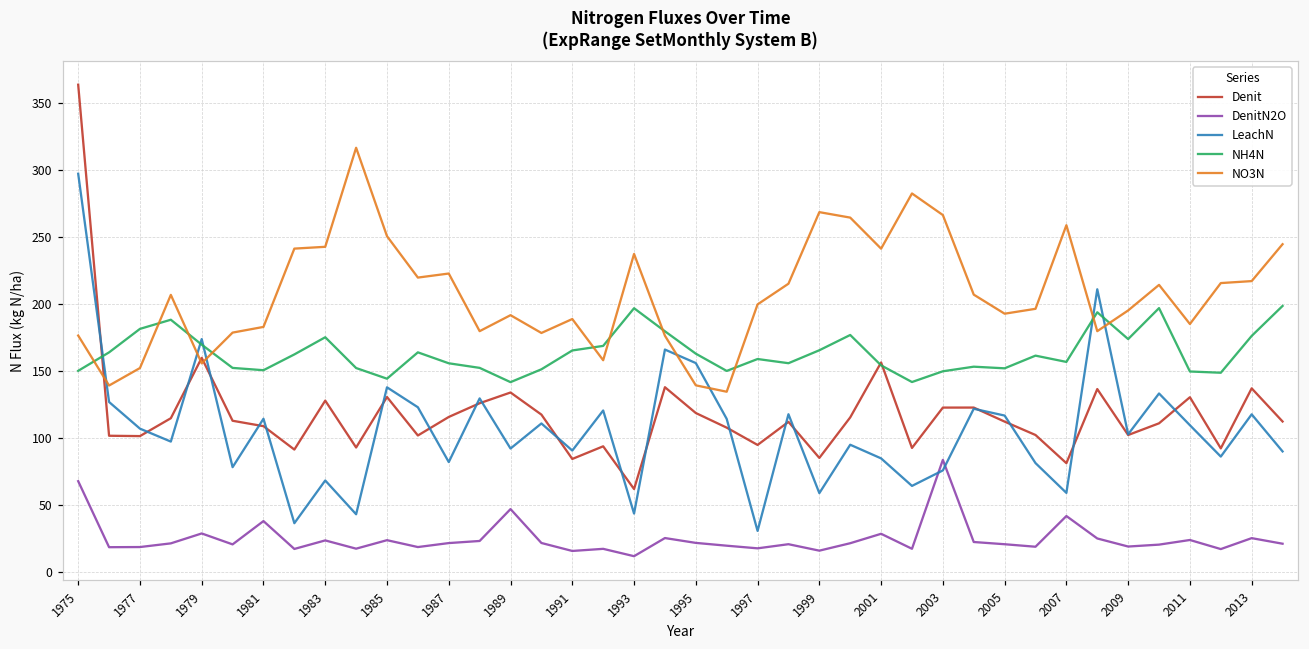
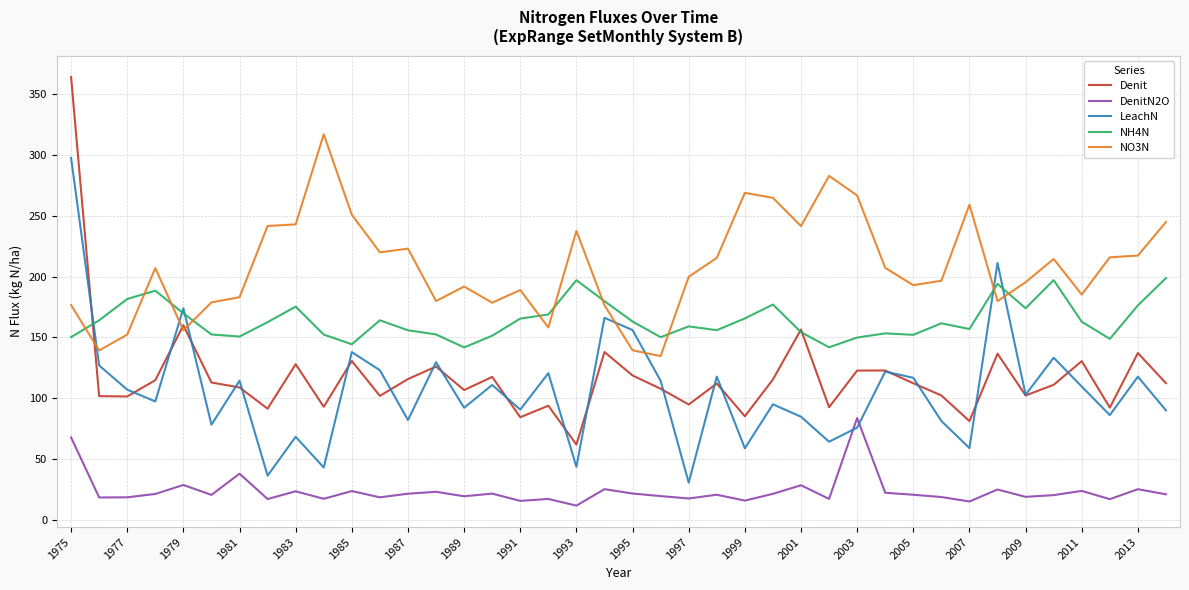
  {
    "Denit": {
      "1975": 364,
      "1977": 102,
      "1979": 160,
      "1981": 109,
      "1983": 128,
      "1985": 131,
      "1987": 116,
-     "1989": 134,
+     "1989": 107,
      "1991": 85,
      "1993": 62,
      "1995": 119,
      "1997": 95,
      "1999": 85,
      "2001": 156,
      "2003": 123,
      "2005": 112,
      "2007": 81,
      "2011": 131,
      "2013": 137
    },
    "DenitN2O": {
      "1975": 68,
      "1977": 19,
      "1979": 29,
      "1981": 38,
      "1983": 24,
      "1985": 24,
      "1987": 22,
-     "1989": 47,
+     "1989": 20,
      "1991": 16,
      "1993": 12,
      "1995": 22,
      "1997": 18,
      "1999": 16,
      "2001": 29,
      "2003": 84,
      "2005": 21,
-     "2007": 42,
+     "2007": 15,
      "2009": 19,
      "2011": 24,
      "2013": 25
    },
    "LeachN": {
      "1975": 297,
      "1977": 107,
      "1979": 174,
      "1981": 115,
      "1983": 68,
      "1985": 138,
      "1987": 82,
      "1989": 92,
      "1991": 91,
      "1993": 44,
      "1995": 156,
      "1997": 31,
      "1999": 59,
      "2001": 85,
      "2003": 76,
      "2005": 117,
      "2007": 59,
      "2011": 110,
      "2013": 118
    },
    "NH4N": {
      "1975": 150,
      "1977": 182,
      "1979": 170,
      "1981": 151,
      "1983": 175,
      "1985": 144,
      "1987": 156,
      "1989": 142,
      "1991": 165,
      "1993": 197,
      "1995": 163,
      "1997": 159,
      "1999": 166,
      "2001": 154,
      "2003": 150,
      "2005": 152,
      "2007": 157,
      "2009": 174,
-     "2011": 150,
+     "2011": 163,
      "2013": 176
    },
    "NO3N": {
      "1975": 177,
      "1977": 152,
      "1979": 156,
      "1981": 183,
      "1983": 243,
      "1985": 251,
      "1987": 223,
      "1989": 192,
      "1991": 189,
      "1993": 237,
      "1995": 139,
      "1997": 200,
      "1999": 269,
      "2001": 241,
      "2003": 266,
      "2005": 193,
      "2007": 259,
      "2009": 195,
      "2011": 185,
      "2013": 217
    }
  }
